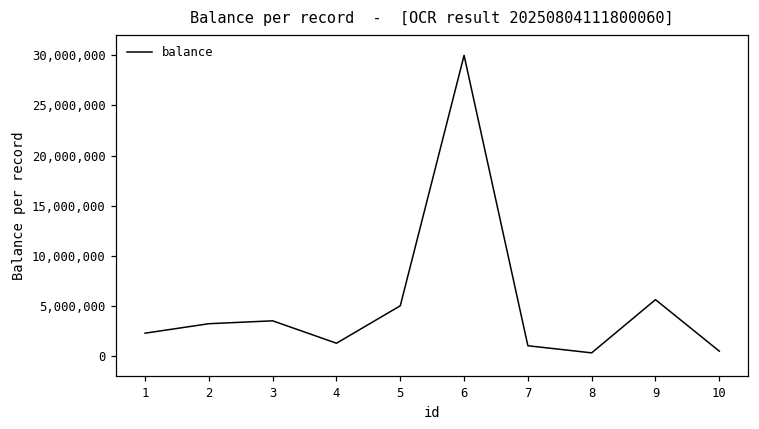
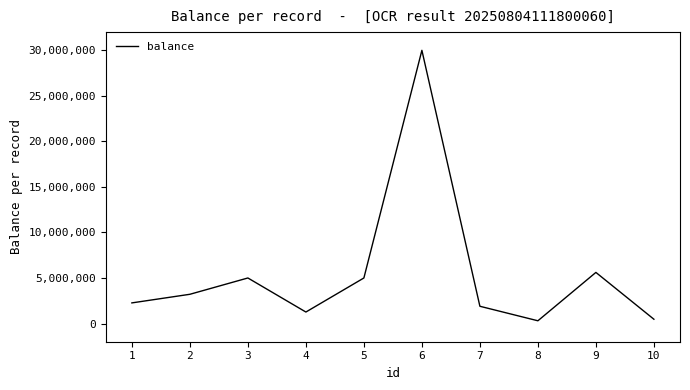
  {
    "1": "2,000,000",
    "2": "3,000,000",
-   "3": "3,000,000",
+   "3": "5,000,000",
    "4": "1,000,000",
    "5": "5,000,000",
    "6": "30,000,000",
-   "7": "1,000,000",
+   "7": "2,000,000",
    "8": "0",
    "9": "6,000,000",
    "10": "0"
  }
